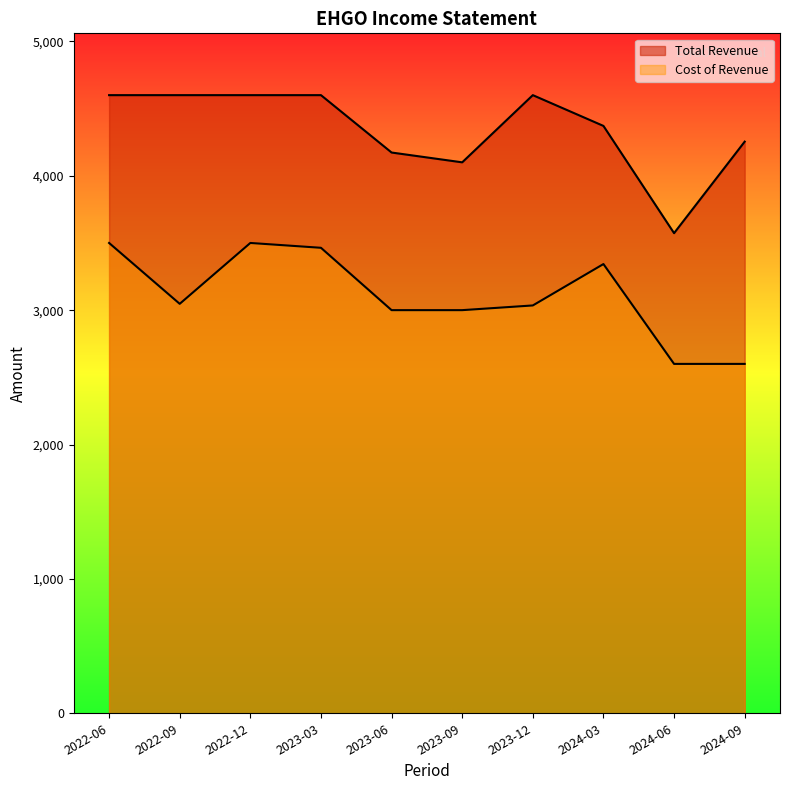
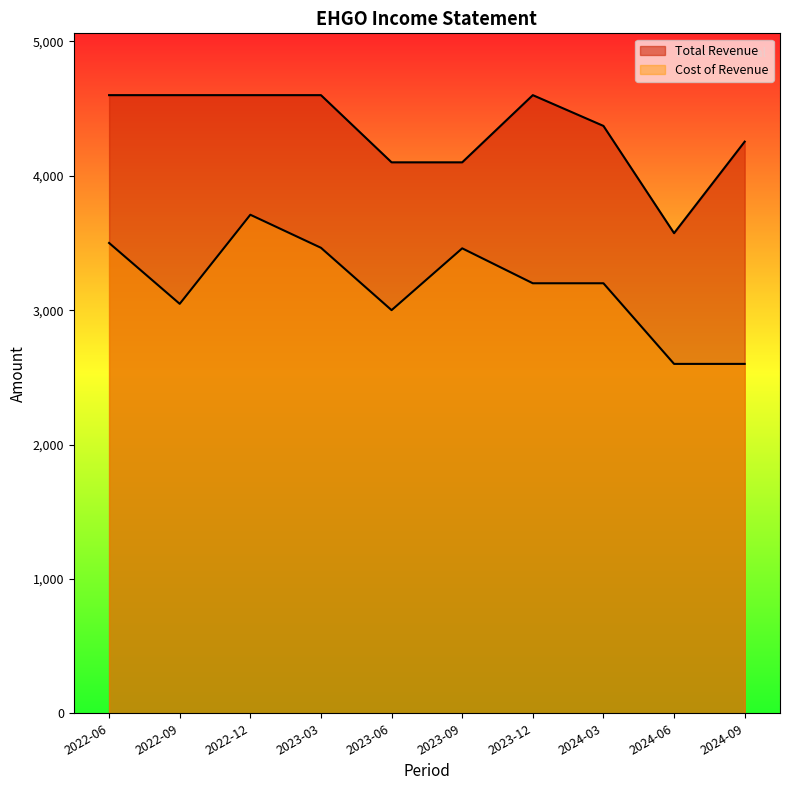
  {
    "Total Revenue": {
      "2022-06": "4,600",
      "2022-09": "4,600",
      "2022-12": "4,600",
      "2023-03": "4,600",
-     "2023-06": "4,170",
+     "2023-06": "4,100",
      "2023-09": "4,100",
      "2023-12": "4,600",
      "2024-03": "4,370",
      "2024-06": "3,570",
      "2024-09": "4,250"
    },
    "Cost of Revenue": {
      "2022-06": "3,500",
      "2022-09": "3,050",
-     "2022-12": "3,500",
+     "2022-12": "3,710",
      "2023-03": "3,460",
      "2023-06": "3,000",
-     "2023-09": "3,000",
-     "2023-12": "3,040",
-     "2024-03": "3,340",
+     "2023-09": "3,460",
+     "2023-12": "3,200",
+     "2024-03": "3,200",
      "2024-06": "2,600",
      "2024-09": "2,600"
    }
  }
